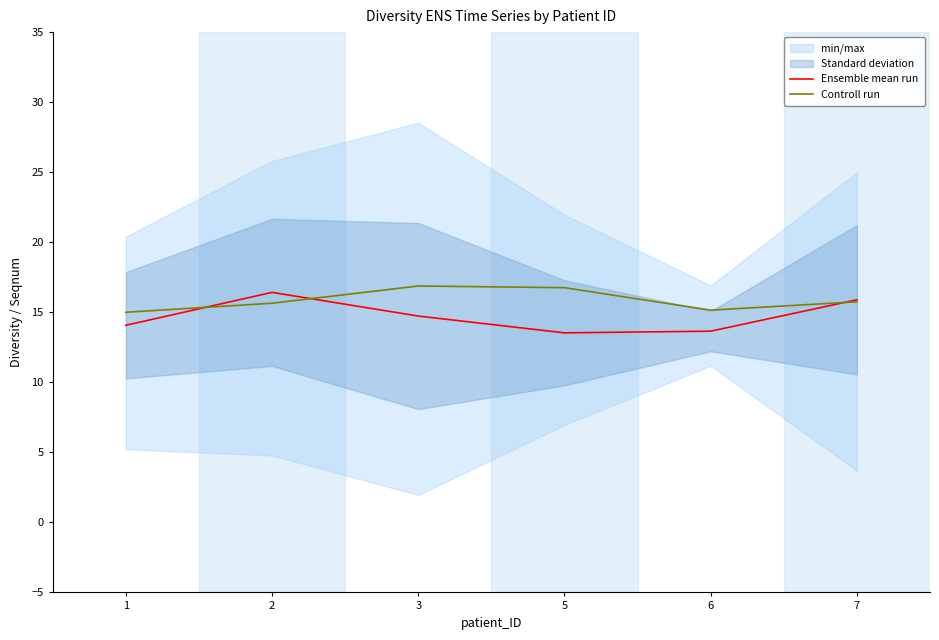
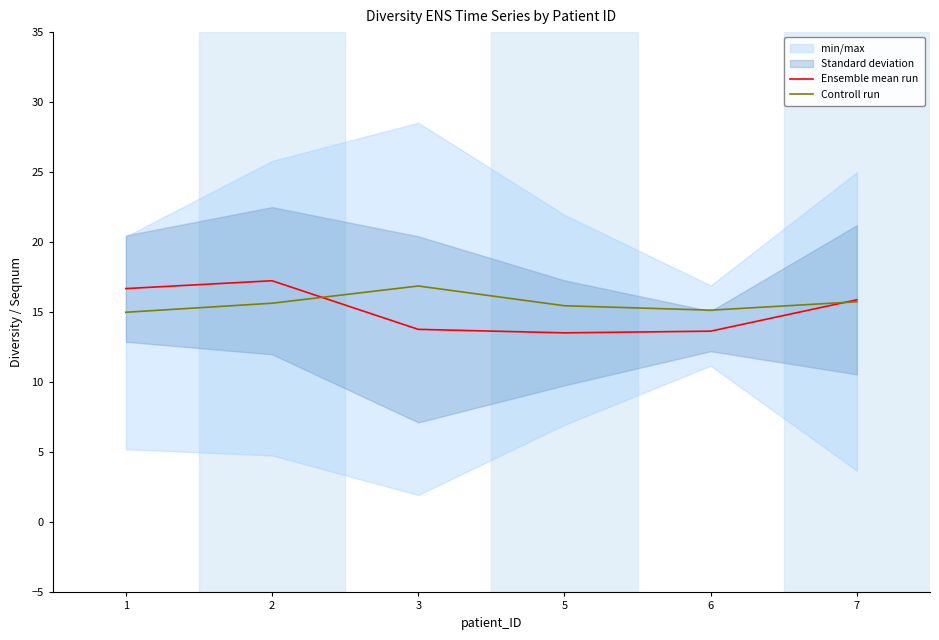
  {
    "Ensemble mean run": {
-     "1": 14.1,
-     "2": 16.4,
-     "3": 14.7,
+     "1": 16.7,
+     "2": 17.3,
+     "3": 13.8,
      "5": 13.5,
      "6": 13.7
    },
    "Controll run": {
      "1": 15.0,
      "2": 15.6,
      "3": 16.9,
-     "5": 16.8
+     "5": 15.5
    }
  }
